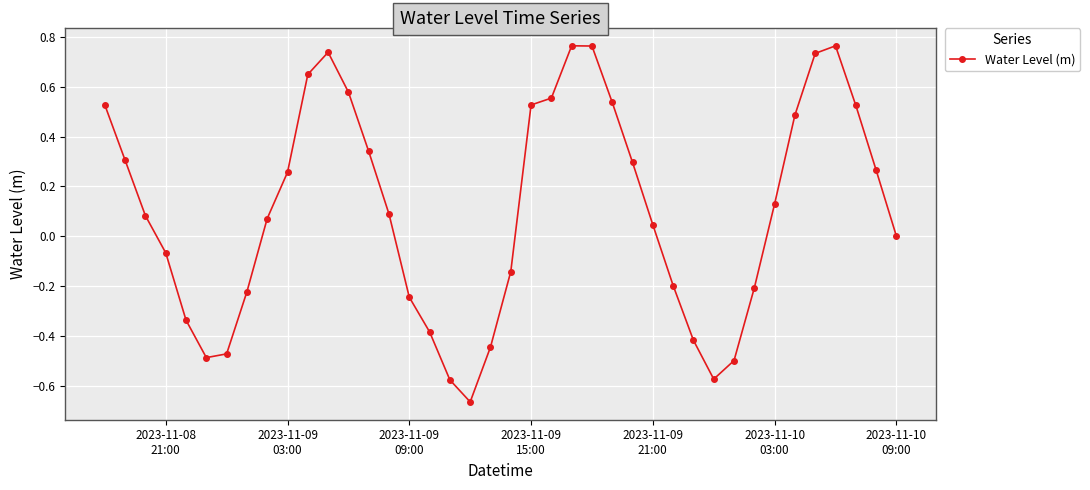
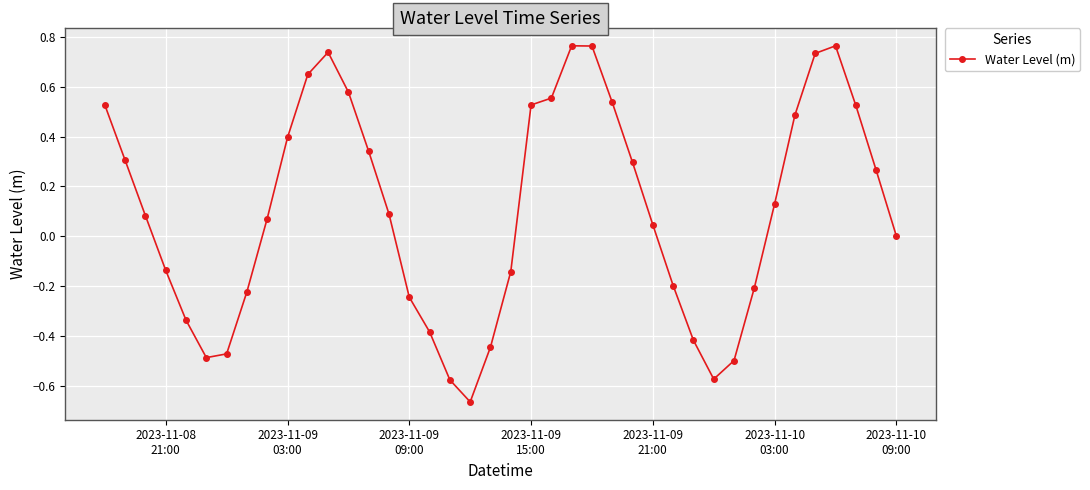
  {
-   "2023-11-08 21:00": -0.07,
-   "2023-11-09 03:00": 0.26,
+   "2023-11-08 21:00": -0.14,
+   "2023-11-09 03:00": 0.40,
    "2023-11-09 09:00": -0.24,
    "2023-11-09 15:00": 0.53,
    "2023-11-09 21:00": 0.05,
    "2023-11-10 03:00": 0.13,
    "2023-11-10 09:00": 0.00
  }
